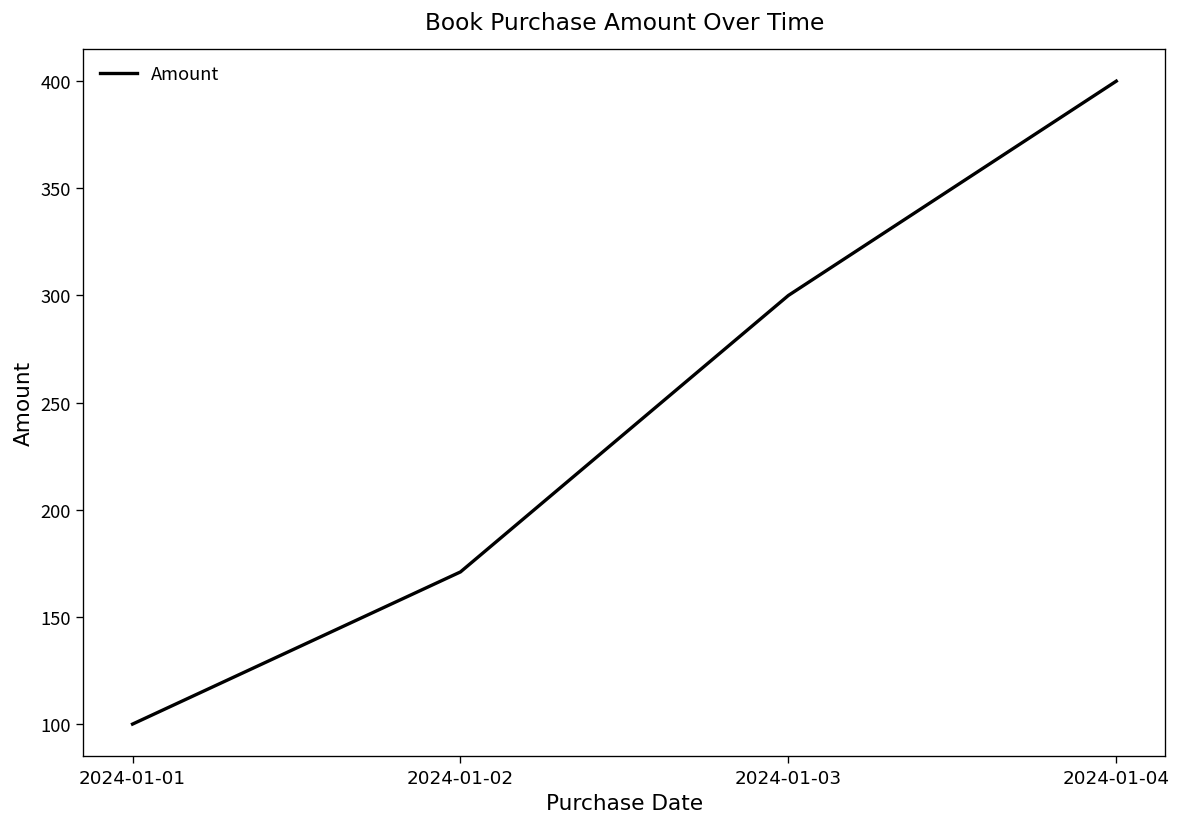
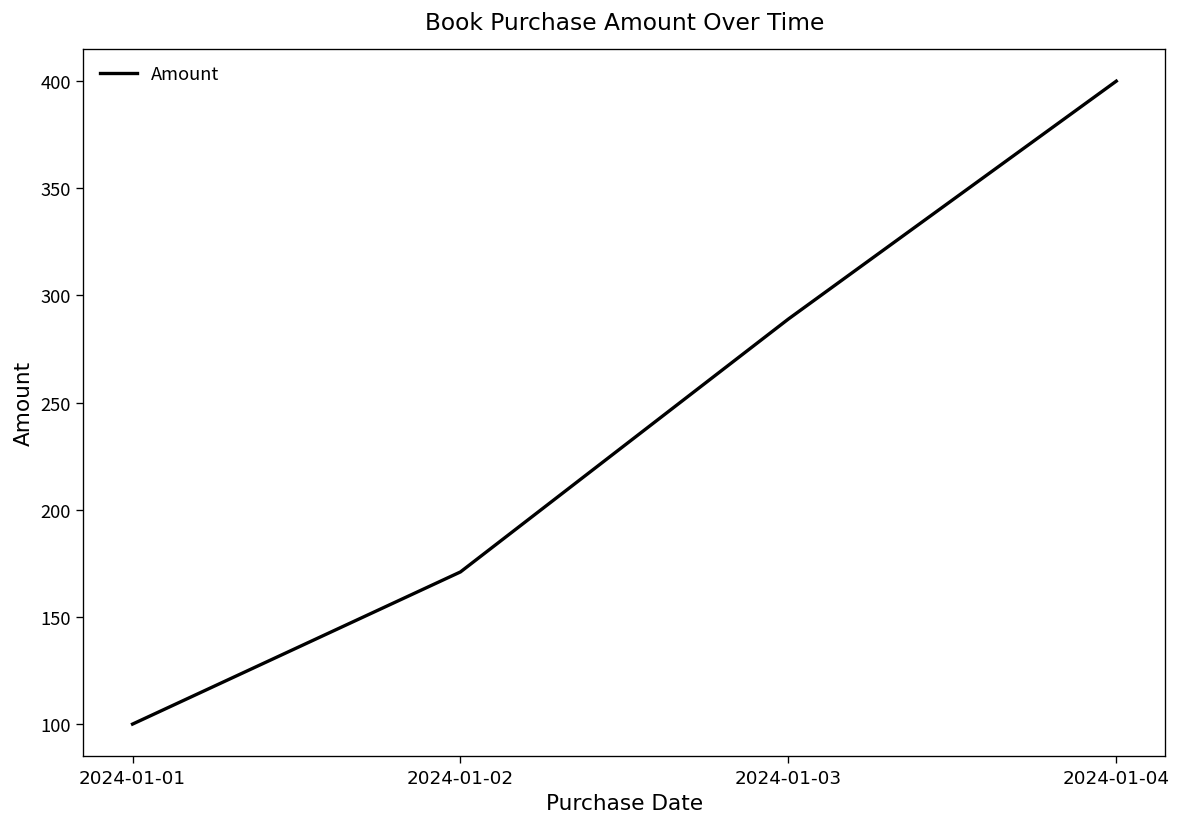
  {
    "2024-01-01": 100,
    "2024-01-02": 171,
-   "2024-01-03": 300,
+   "2024-01-03": 289,
    "2024-01-04": 400
  }
